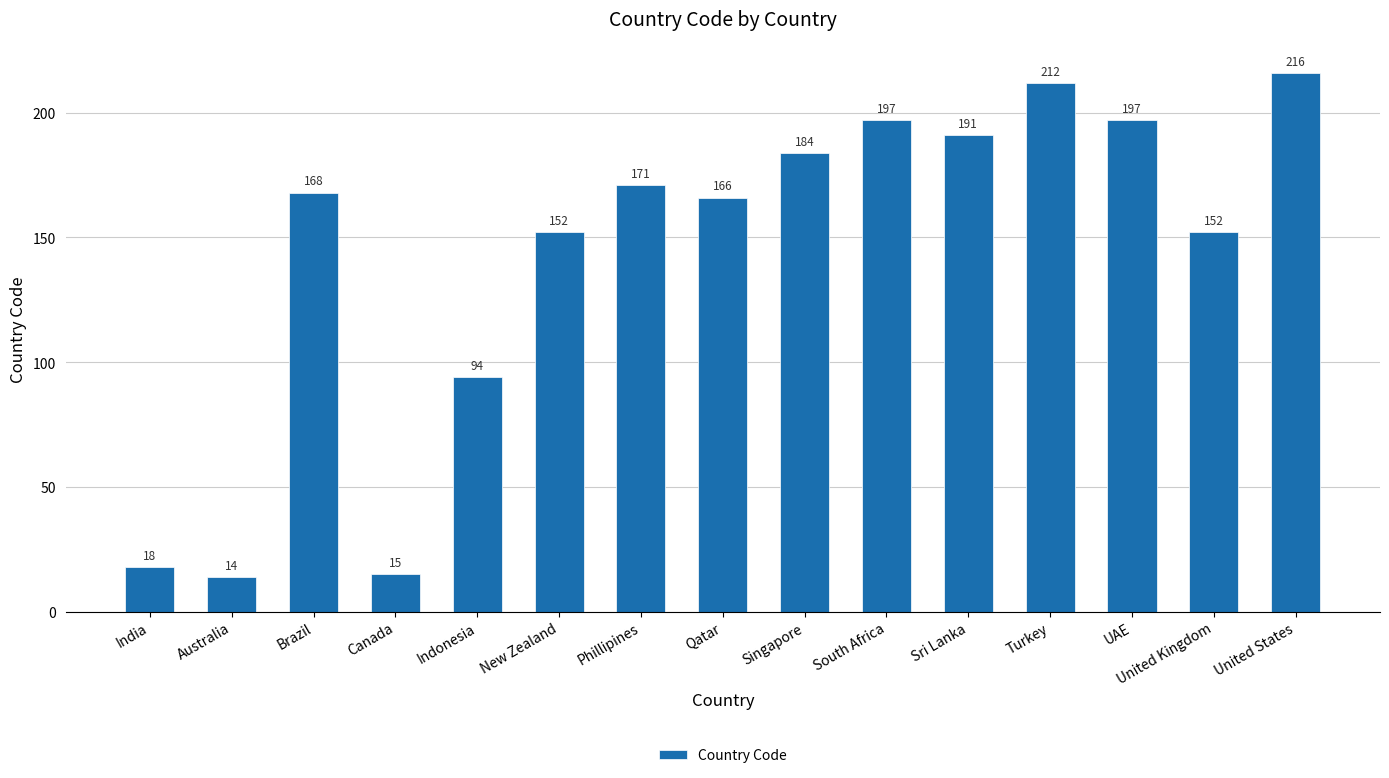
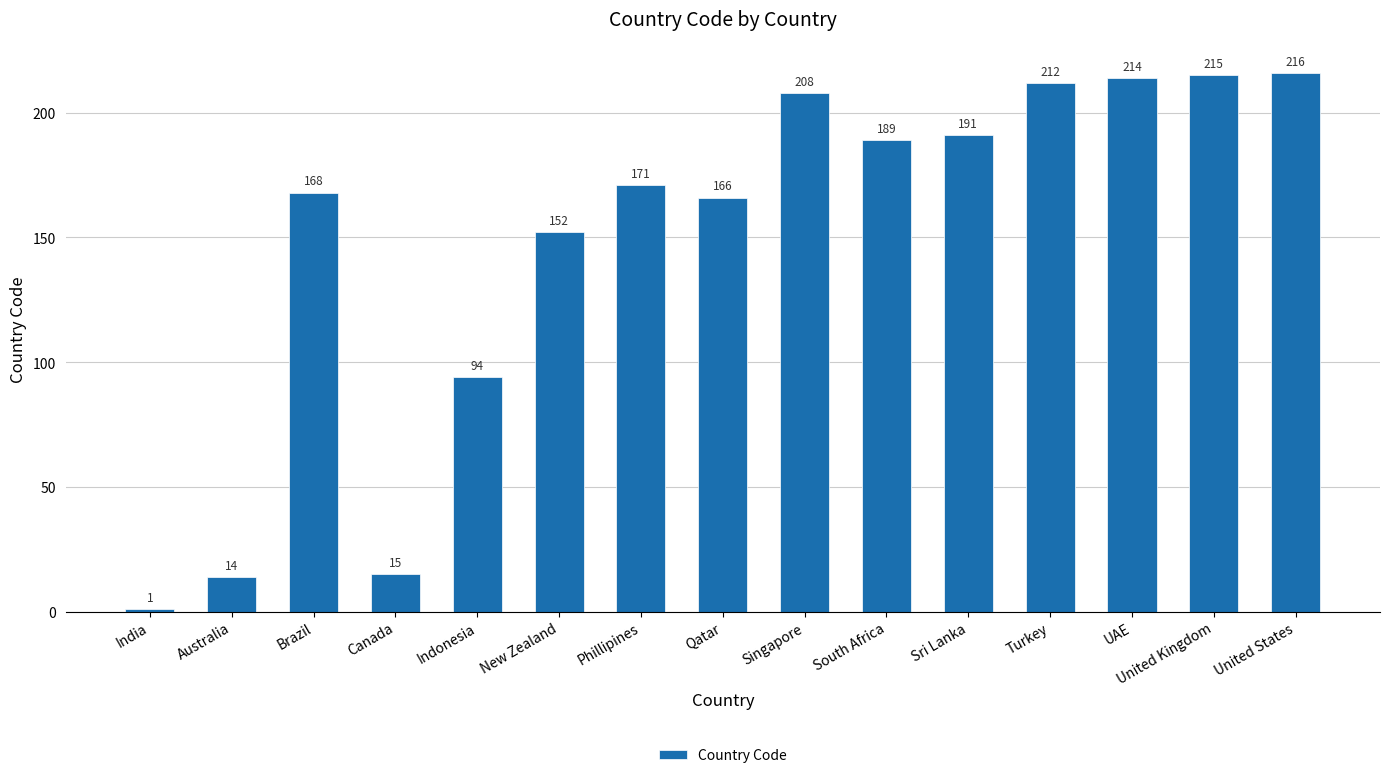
  {
-   "India": 18,
+   "India": 1,
    "Australia": 14,
    "Brazil": 168,
    "Canada": 15,
    "Indonesia": 94,
    "New Zealand": 152,
    "Phillipines": 171,
    "Qatar": 166,
-   "Singapore": 184,
-   "South Africa": 197,
+   "Singapore": 208,
+   "South Africa": 189,
    "Sri Lanka": 191,
    "Turkey": 212,
-   "UAE": 197,
-   "United Kingdom": 152,
+   "UAE": 214,
+   "United Kingdom": 215,
    "United States": 216
  }
